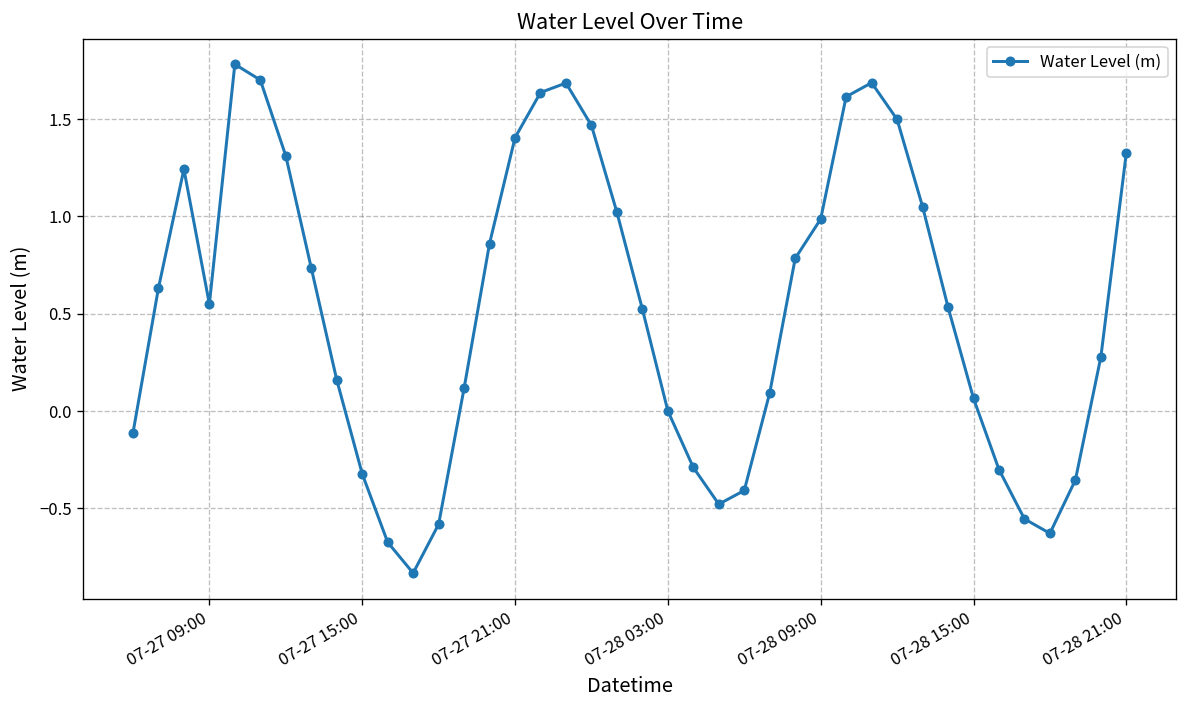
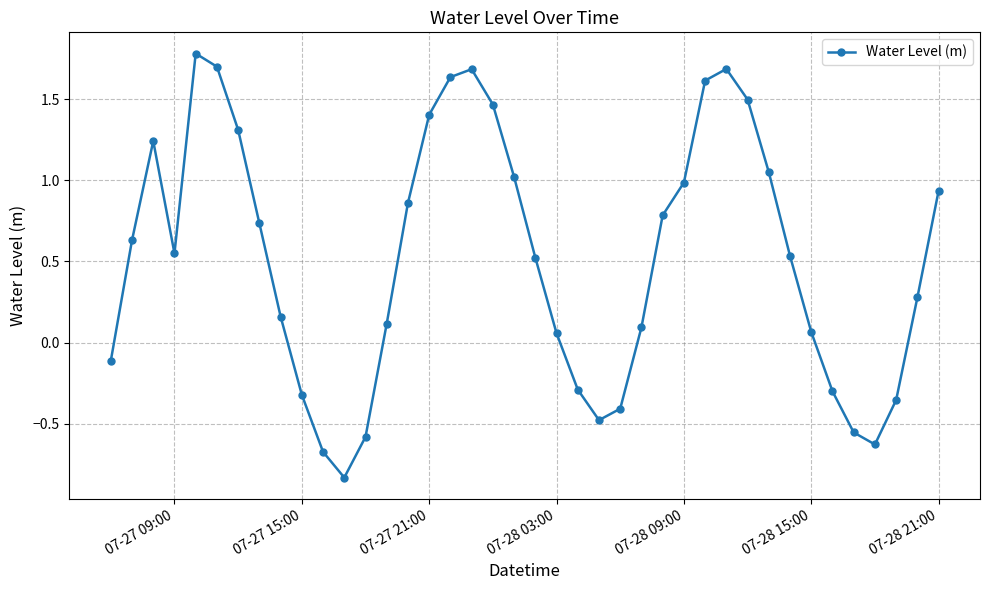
  {
    "07-27 09:00": 0.55,
    "07-27 15:00": -0.32,
    "07-27 21:00": 1.40,
-   "07-28 03:00": 0.00,
+   "07-28 03:00": 0.06,
    "07-28 09:00": 0.99,
    "07-28 15:00": 0.07,
-   "07-28 21:00": 1.33
+   "07-28 21:00": 0.94
  }
